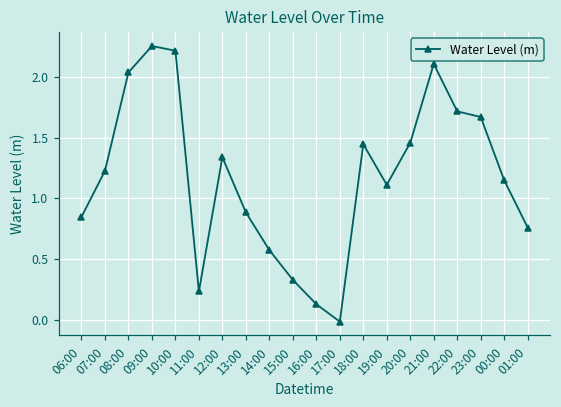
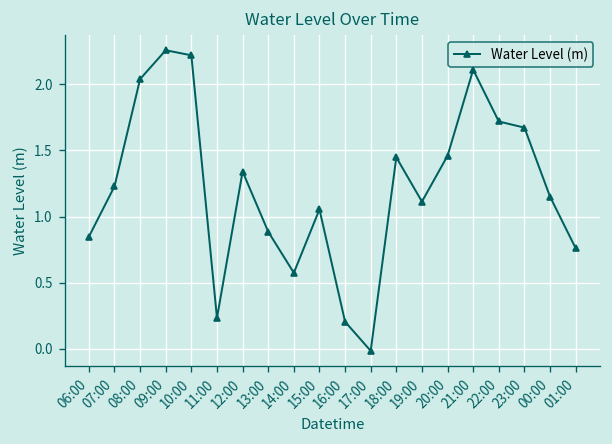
  {
    "06:00": 0.85,
    "07:00": 1.23,
    "08:00": 2.04,
    "09:00": 2.26,
    "10:00": 2.22,
    "11:00": 0.23,
    "12:00": 1.34,
    "13:00": 0.89,
    "14:00": 0.57,
-   "15:00": 0.33,
-   "16:00": 0.13,
+   "15:00": 1.05,
+   "16:00": 0.20,
    "17:00": -0.02,
    "18:00": 1.45,
    "19:00": 1.11,
    "20:00": 1.46,
    "21:00": 2.11,
    "22:00": 1.72,
    "23:00": 1.67,
    "00:00": 1.15,
    "01:00": 0.76
  }
